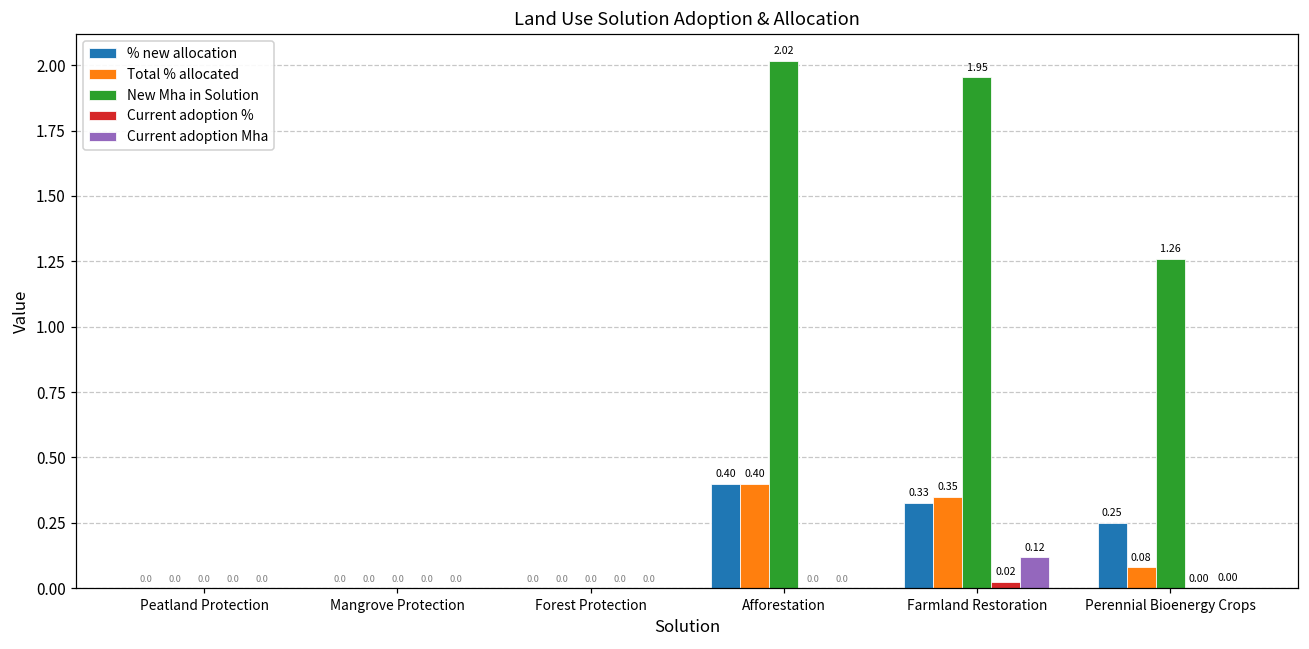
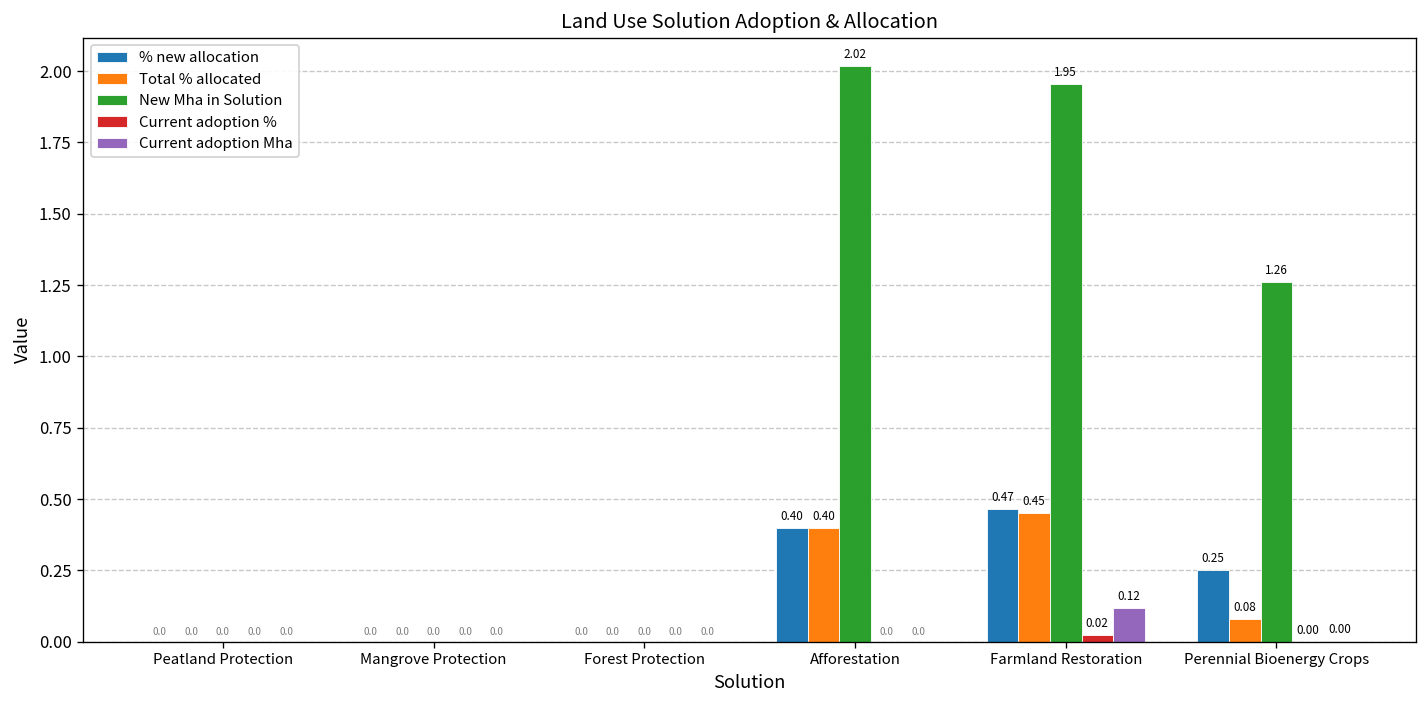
  {
    "% new allocation": {
      "Peatland Protection": 0.0,
      "Mangrove Protection": 0.0,
      "Forest Protection": 0.0,
      "Afforestation": 0.40,
-     "Farmland Restoration": 0.33,
+     "Farmland Restoration": 0.47,
      "Perennial Bioenergy Crops": 0.25
    },
    "Total % allocated": {
      "Peatland Protection": 0.0,
      "Mangrove Protection": 0.0,
      "Forest Protection": 0.0,
      "Afforestation": 0.40,
-     "Farmland Restoration": 0.35,
+     "Farmland Restoration": 0.45,
      "Perennial Bioenergy Crops": 0.08
    },
    "New Mha in Solution": {
      "Peatland Protection": 0.0,
      "Mangrove Protection": 0.0,
      "Forest Protection": 0.0,
      "Afforestation": 2.02,
      "Farmland Restoration": 1.95,
      "Perennial Bioenergy Crops": 1.26
    },
    "Current adoption %": {
      "Peatland Protection": 0.0,
      "Mangrove Protection": 0.0,
      "Forest Protection": 0.0,
      "Afforestation": 0.0,
      "Farmland Restoration": 0.02,
      "Perennial Bioenergy Crops": 0.00
    },
    "Current adoption Mha": {
      "Peatland Protection": 0.0,
      "Mangrove Protection": 0.0,
      "Forest Protection": 0.0,
      "Afforestation": 0.0,
      "Farmland Restoration": 0.12,
      "Perennial Bioenergy Crops": 0.00
    }
  }
